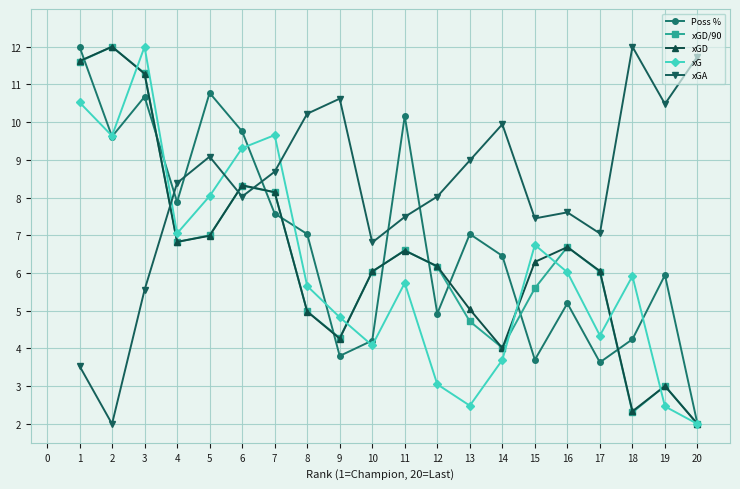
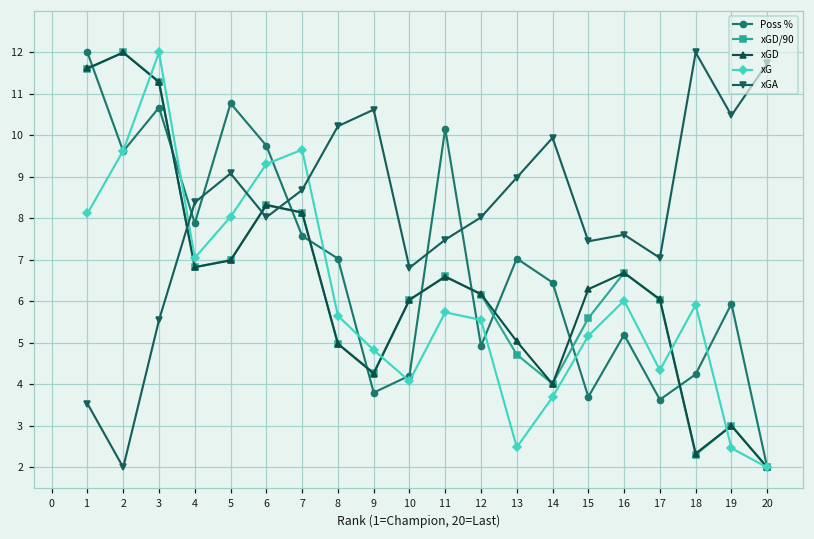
  {
    "xGD/90": {
      "13": 4.7,
      "15": 5.6
    },
    "xG": {
-     "1": 10.5,
+     "1": 8.1,
      "3": 12.0,
      "4": 7.1,
      "5": 8.0,
      "6": 9.3,
      "7": 9.7,
      "8": 5.7,
      "9": 4.8,
      "10": 4.1,
      "11": 5.7,
-     "12": 3.1,
+     "12": 5.6,
      "13": 2.5,
      "14": 3.7,
-     "15": 6.7,
+     "15": 5.2,
      "16": 6.0,
      "17": 4.3,
      "18": 5.9,
      "19": 2.5
    }
  }
